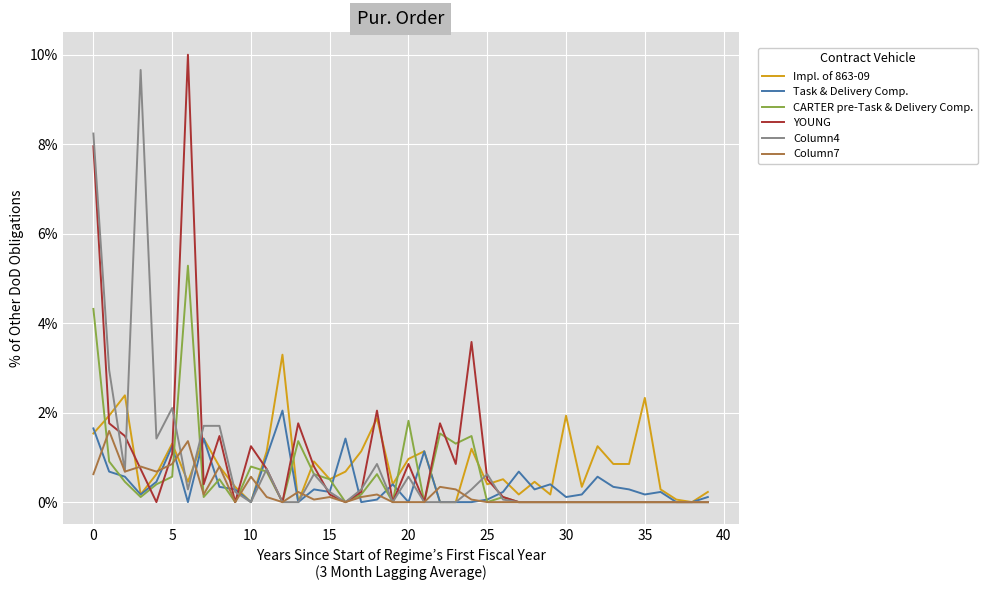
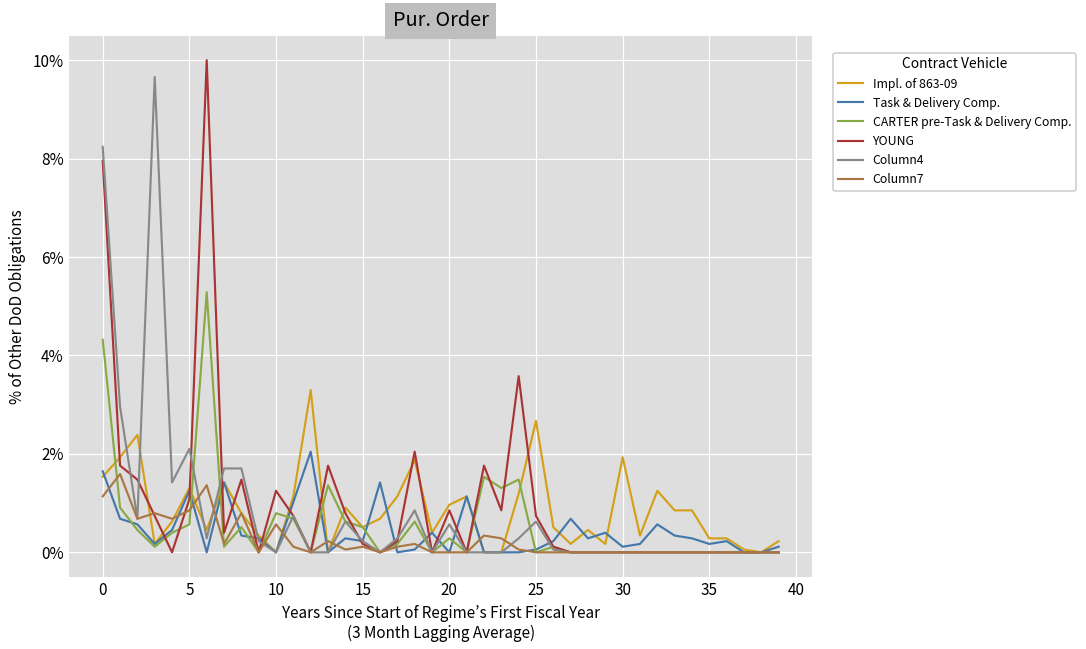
  {
    "Impl. of 863-09": {
      "0": "1.5%",
      "5": "1.3%",
      "20": "1.0%",
-     "25": "0.4%",
+     "25": "2.7%",
      "30": "1.9%",
-     "35": "2.3%"
+     "35": "0.3%"
    },
    "Task & Delivery Comp.": {
      "0": "1.6%",
      "5": "1.3%",
      "30": "0.1%",
      "35": "0.2%"
    },
    "CARTER pre-Task & Delivery Comp.": {
      "0": "4.3%",
      "5": "0.6%",
      "10": "0.8%",
-     "20": "1.8%"
+     "20": "0.3%"
    },
    "YOUNG": {
      "0": "8.0%",
      "5": "1.1%",
      "10": "1.3%",
      "20": "0.9%",
-     "25": "0.5%"
+     "25": "0.7%"
    },
    "Column4": {
      "0": "8.2%",
      "5": "2.1%",
      "20": "0.6%",
      "25": "0.6%"
    },
    "Column7": {
-     "0": "0.6%",
+     "0": "1.1%",
      "5": "0.9%",
      "10": "0.6%"
    }
  }
